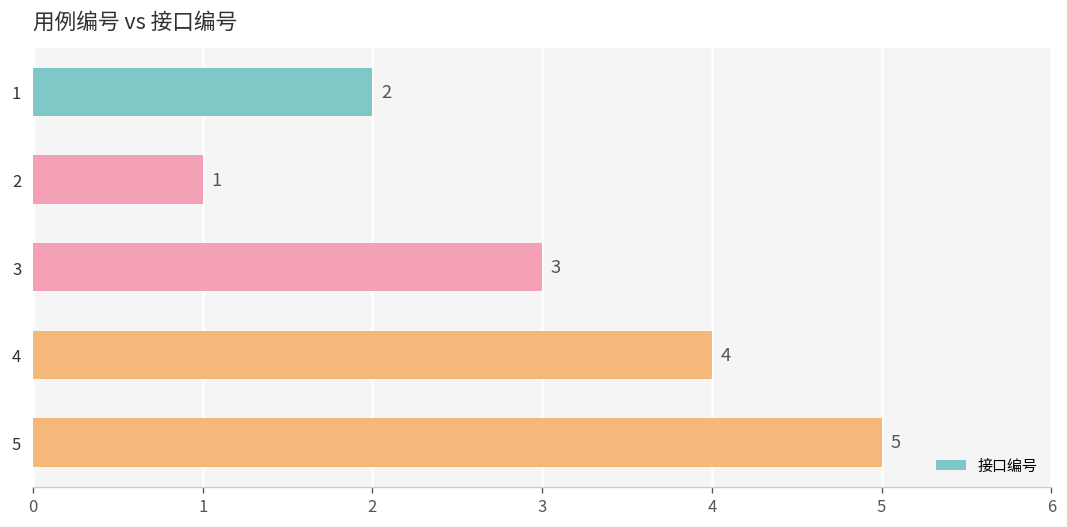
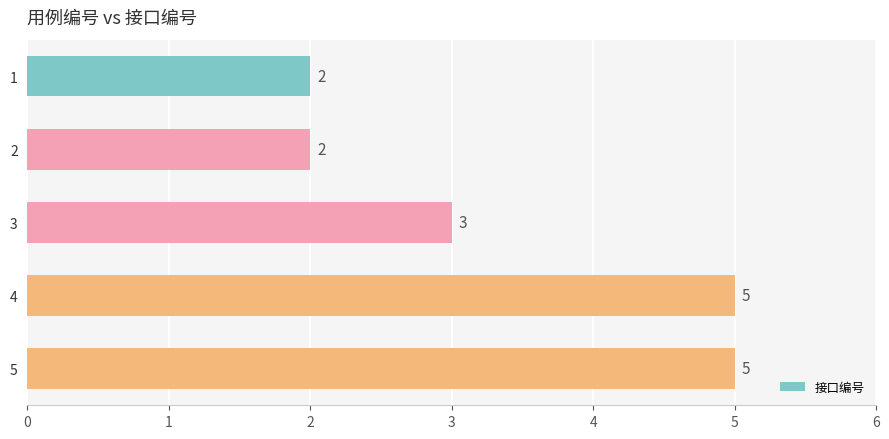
  {
    "1": 2,
-   "2": 1,
+   "2": 2,
    "3": 3,
-   "4": 4,
+   "4": 5,
    "5": 5
  }
